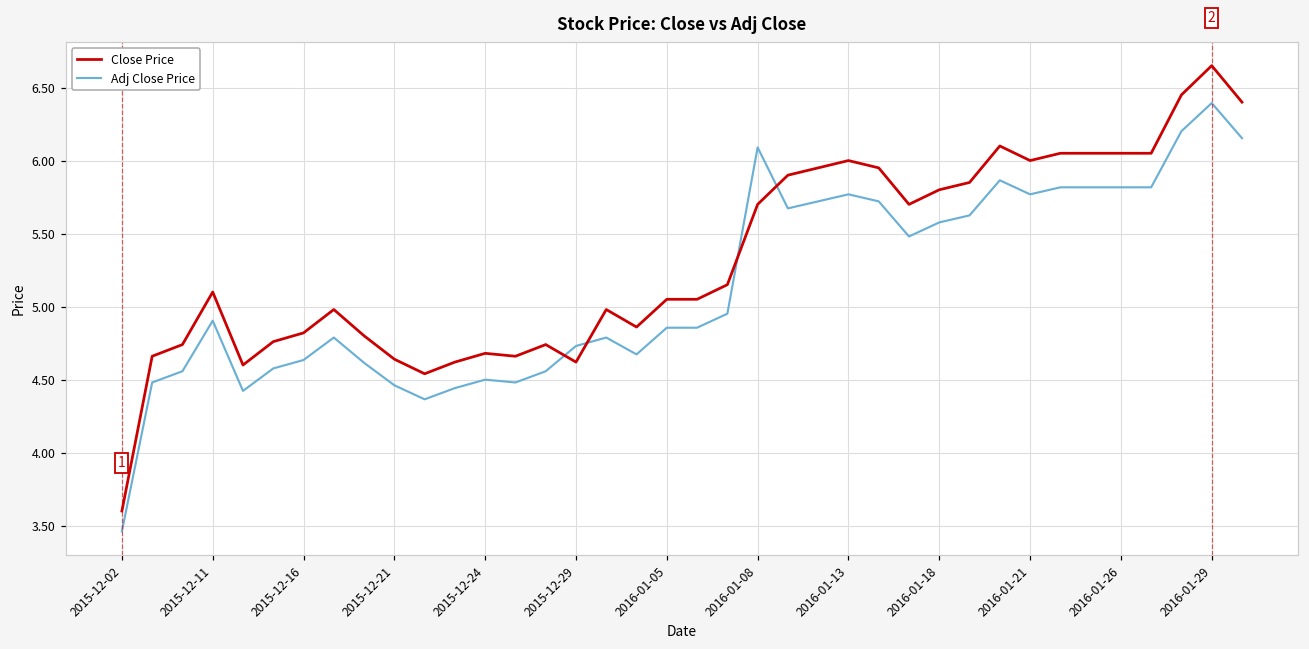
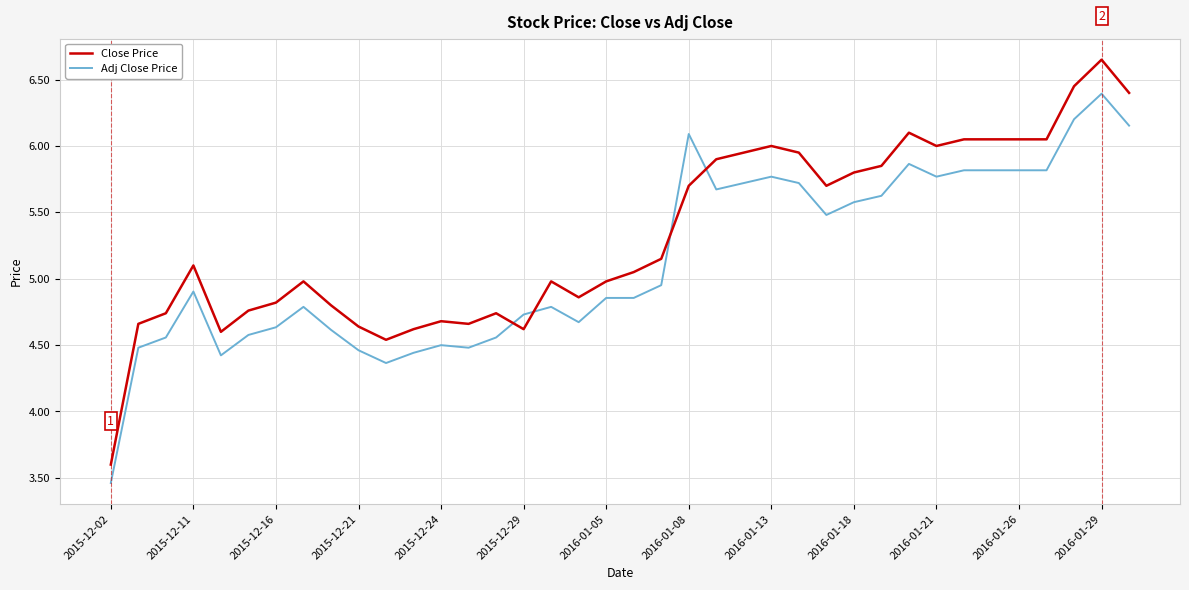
  {
    "Close Price": {
      "2015-12-02": 3.60,
      "2015-12-11": 5.10,
      "2015-12-16": 4.82,
      "2015-12-21": 4.64,
      "2015-12-24": 4.68,
      "2015-12-29": 4.62,
-     "2016-01-05": 5.05,
+     "2016-01-05": 4.98,
      "2016-01-08": 5.70,
      "2016-01-13": 6.00,
      "2016-01-18": 5.80,
      "2016-01-21": 6.00,
      "2016-01-26": 6.05,
      "2016-01-29": 6.65
    },
    "Adj Close Price": {
      "2015-12-02": 3.46,
      "2015-12-11": 4.90,
      "2015-12-16": 4.63,
      "2015-12-21": 4.46,
      "2015-12-24": 4.50,
      "2015-12-29": 4.73,
      "2016-01-05": 4.86,
      "2016-01-08": 6.09,
      "2016-01-13": 5.77,
      "2016-01-18": 5.58,
      "2016-01-21": 5.77,
      "2016-01-26": 5.82,
      "2016-01-29": 6.39
    }
  }
